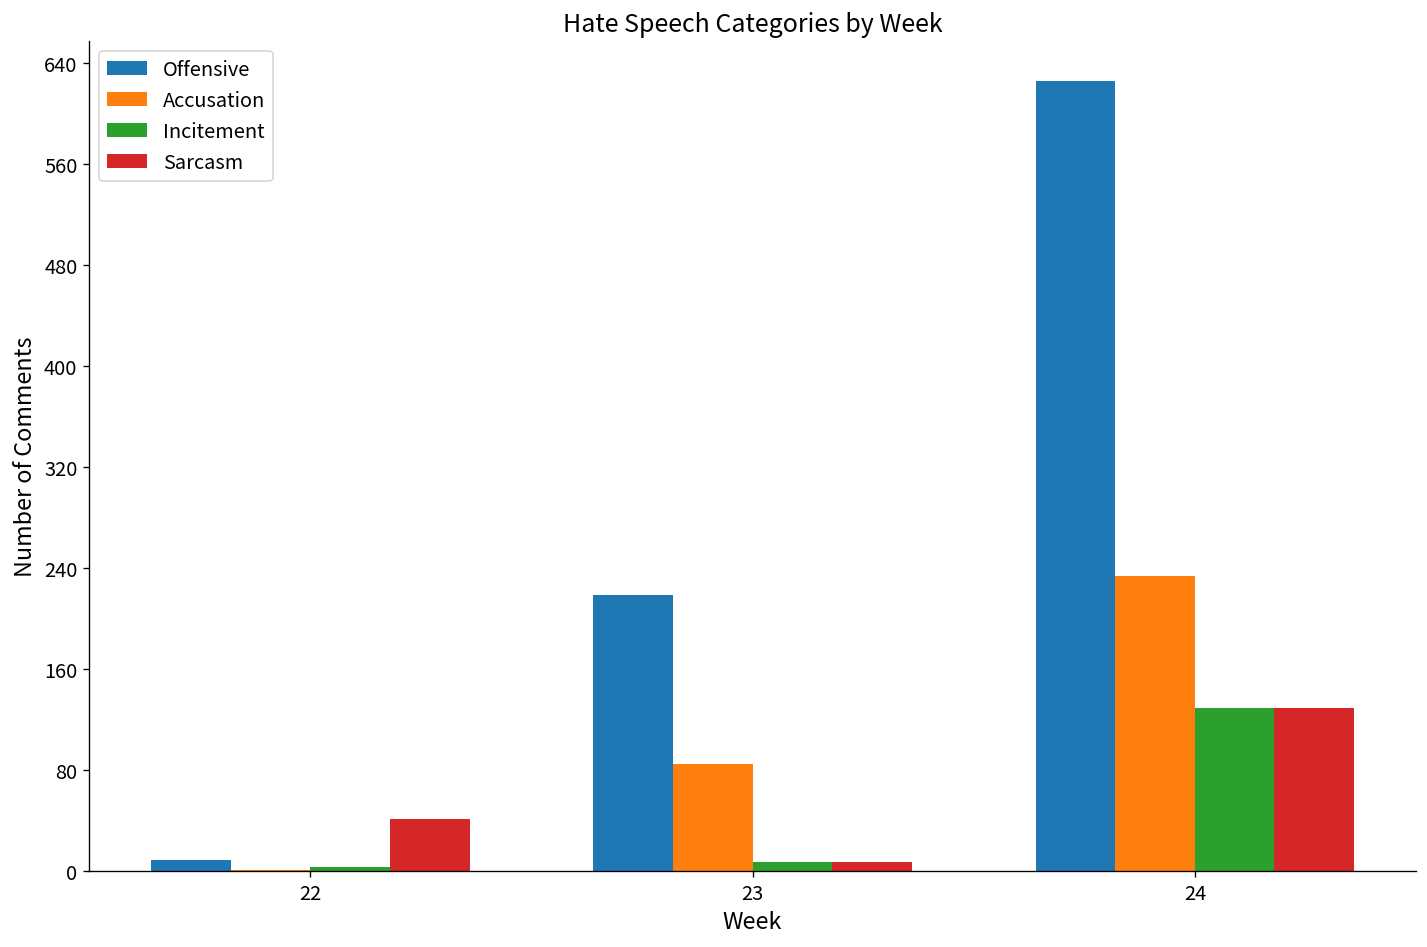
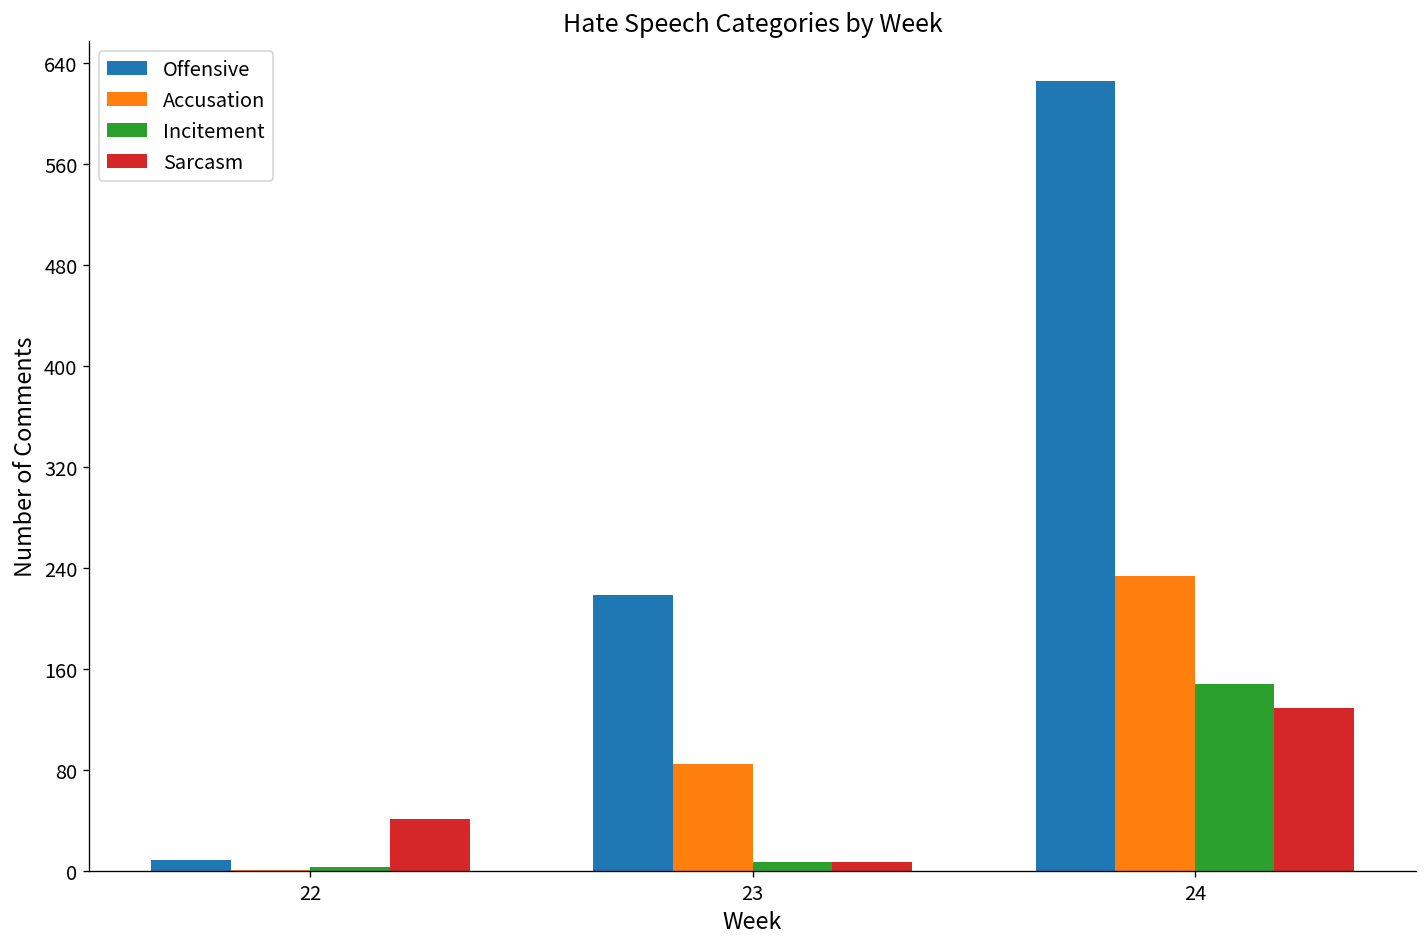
  {
    "Offensive": {
      "22": 9,
      "23": 219,
      "24": 626
    },
    "Accusation": {
      "23": 85,
      "24": 234
    },
    "Incitement": {
      "22": 3,
      "23": 7,
-     "24": 129
+     "24": 148
    },
    "Sarcasm": {
      "22": 41,
      "23": 7,
      "24": 129
    }
  }
